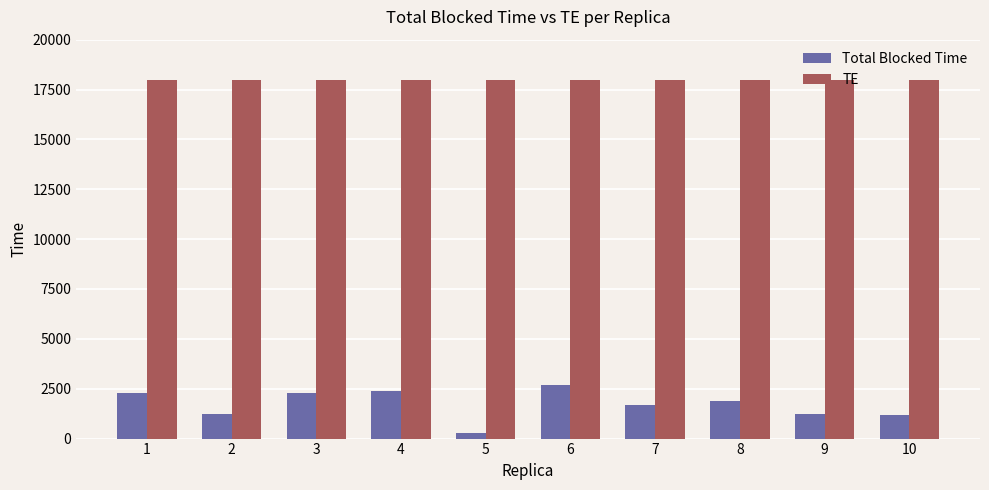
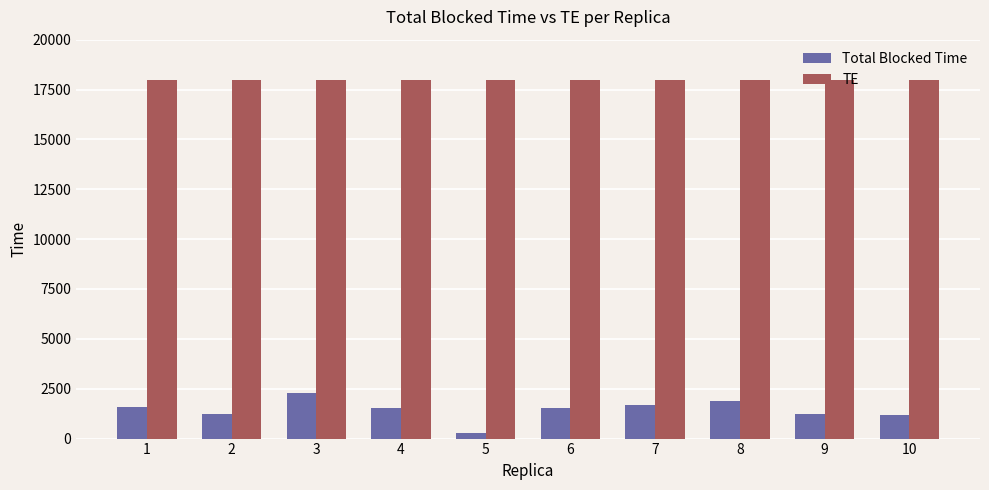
  {
    "Total Blocked Time": {
-     "1": 2300,
+     "1": 1600,
      "2": 1200,
      "3": 2300,
-     "4": 2400,
+     "4": 1600,
      "5": 300,
-     "6": 2700,
+     "6": 1500,
      "7": 1700,
      "8": 1900,
      "9": 1200,
      "10": 1200
    },
    "TE": {
      "1": 18000,
      "2": 18000,
      "3": 18000,
      "4": 18000,
      "5": 18000,
      "6": 18000,
      "7": 18000,
      "8": 18000,
      "9": 18000,
      "10": 18000
    }
  }
